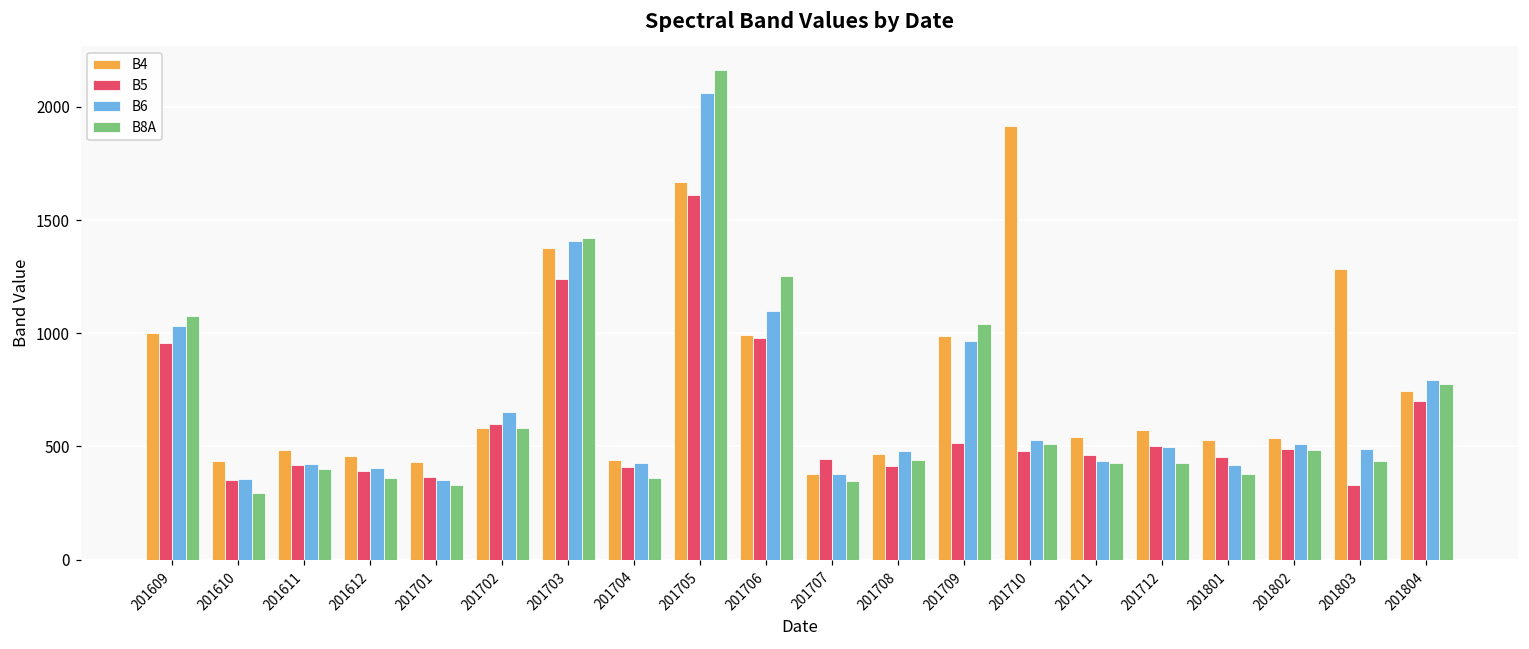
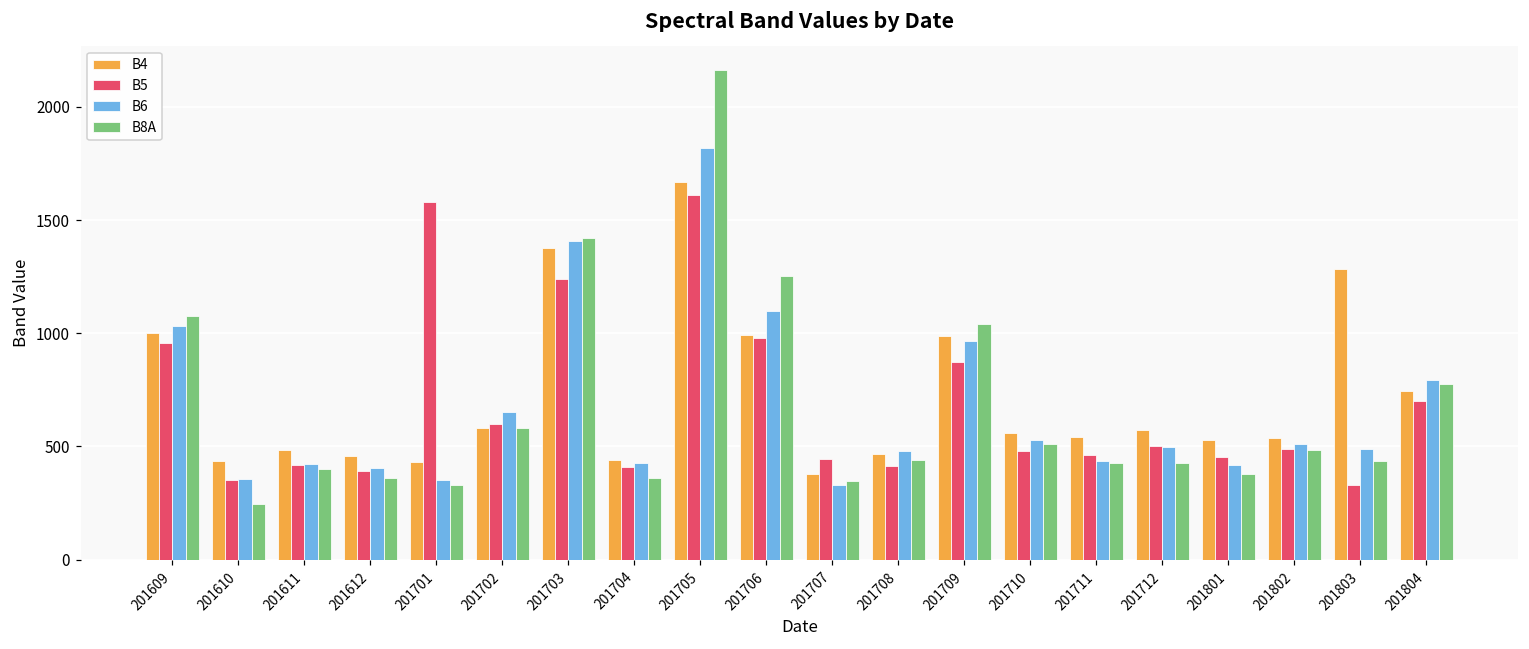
  {
    "B4": {
      "201609": 1000,
      "201610": 440,
      "201611": 480,
      "201612": 460,
      "201701": 430,
      "201702": 580,
      "201703": 1380,
      "201704": 440,
      "201705": 1670,
      "201706": 990,
      "201707": 380,
      "201708": 470,
      "201709": 990,
-     "201710": 1910,
+     "201710": 560,
      "201711": 540,
      "201712": 570,
      "201801": 530,
      "201802": 540,
      "201803": 1280,
      "201804": 740
    },
    "B5": {
      "201609": 960,
      "201610": 350,
      "201611": 420,
      "201612": 390,
-     "201701": 370,
+     "201701": 1580,
      "201702": 600,
      "201703": 1240,
      "201704": 410,
      "201705": 1610,
      "201706": 980,
      "201707": 450,
      "201708": 420,
-     "201709": 510,
+     "201709": 880,
      "201710": 480,
      "201711": 460,
      "201712": 500,
      "201801": 460,
      "201802": 490,
      "201803": 330,
      "201804": 700
    },
    "B6": {
      "201609": 1030,
      "201610": 360,
      "201611": 420,
      "201612": 400,
      "201701": 350,
      "201702": 650,
      "201703": 1410,
      "201704": 430,
-     "201705": 2060,
+     "201705": 1820,
      "201706": 1100,
-     "201707": 380,
+     "201707": 330,
      "201708": 480,
      "201709": 970,
      "201710": 530,
      "201711": 440,
      "201712": 500,
      "201801": 420,
      "201802": 510,
      "201803": 490,
      "201804": 790
    },
    "B8A": {
      "201609": 1080,
-     "201610": 290,
+     "201610": 240,
      "201611": 400,
      "201612": 360,
      "201701": 330,
      "201702": 580,
      "201703": 1420,
      "201704": 360,
      "201705": 2160,
      "201706": 1250,
      "201707": 350,
      "201708": 440,
      "201709": 1040,
      "201710": 510,
      "201711": 430,
      "201712": 430,
      "201801": 380,
      "201802": 480,
      "201803": 440,
      "201804": 780
    }
  }
